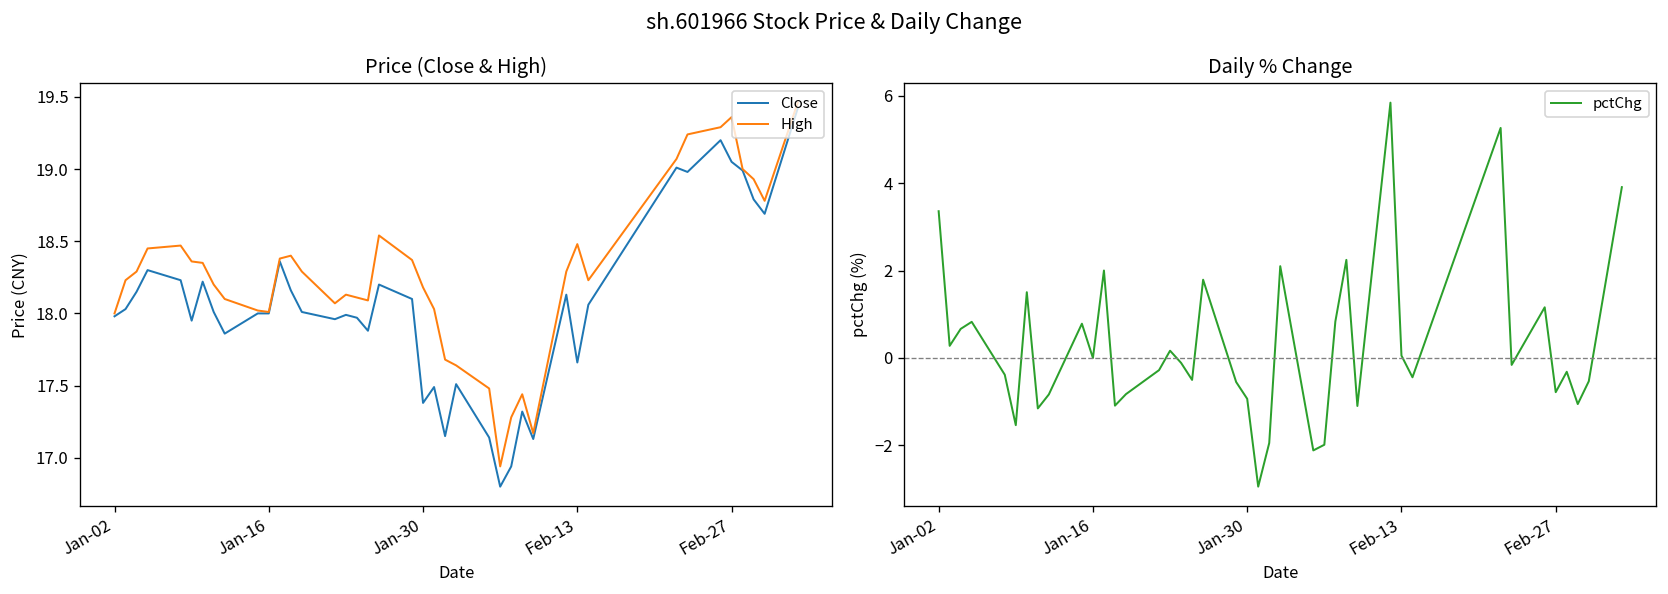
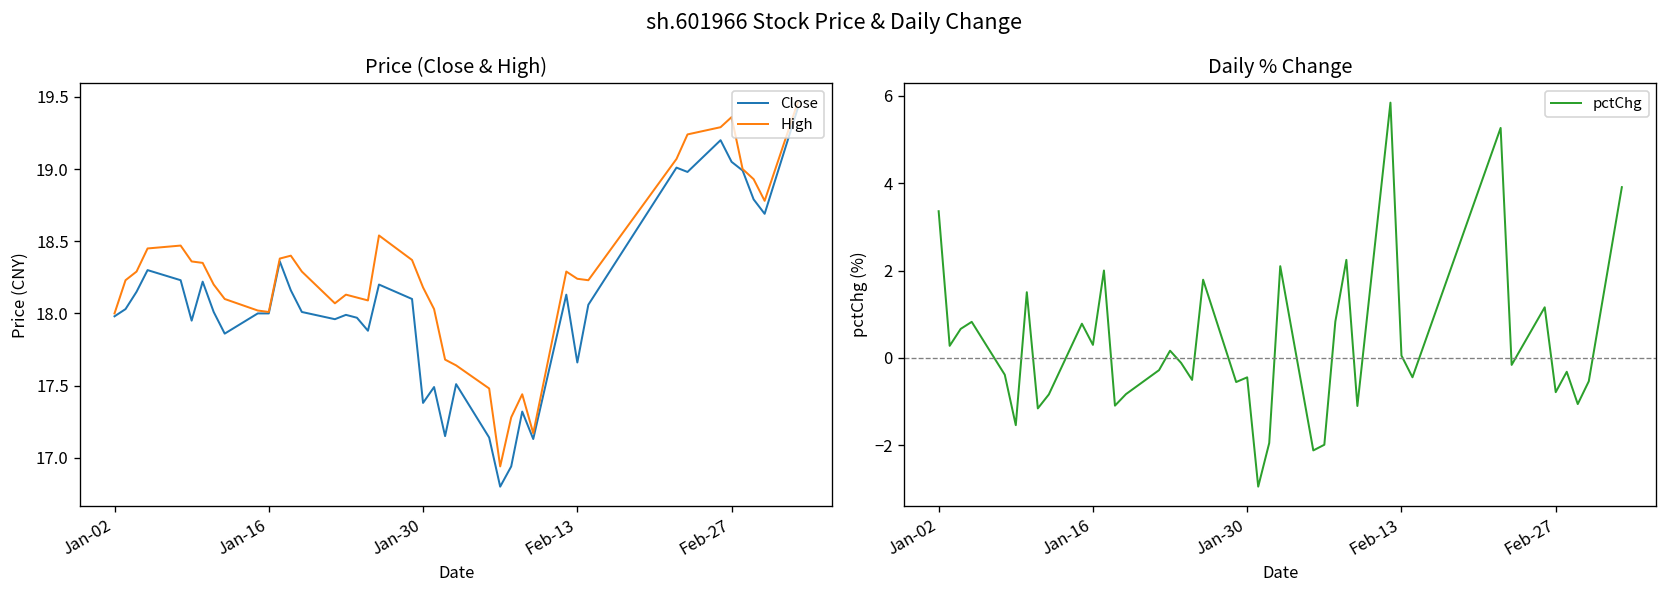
  {
    "Price (Close & High)": {
      "Close": {
        "Jan-30": 17.38,
        "Feb-13": 17.66,
        "Feb-27": 19.05
      },
      "High": {
        "Jan-30": 18.18,
-       "Feb-13": 18.48,
+       "Feb-13": 18.24,
        "Feb-27": 19.36
      }
    },
    "Daily % Change": {
      "Jan-02": 3.4,
-     "Jan-16": 0.0,
-     "Jan-30": -0.9,
+     "Jan-16": 0.3,
+     "Jan-30": -0.4,
      "Feb-13": 0.1,
      "Feb-27": -0.8
    }
  }
